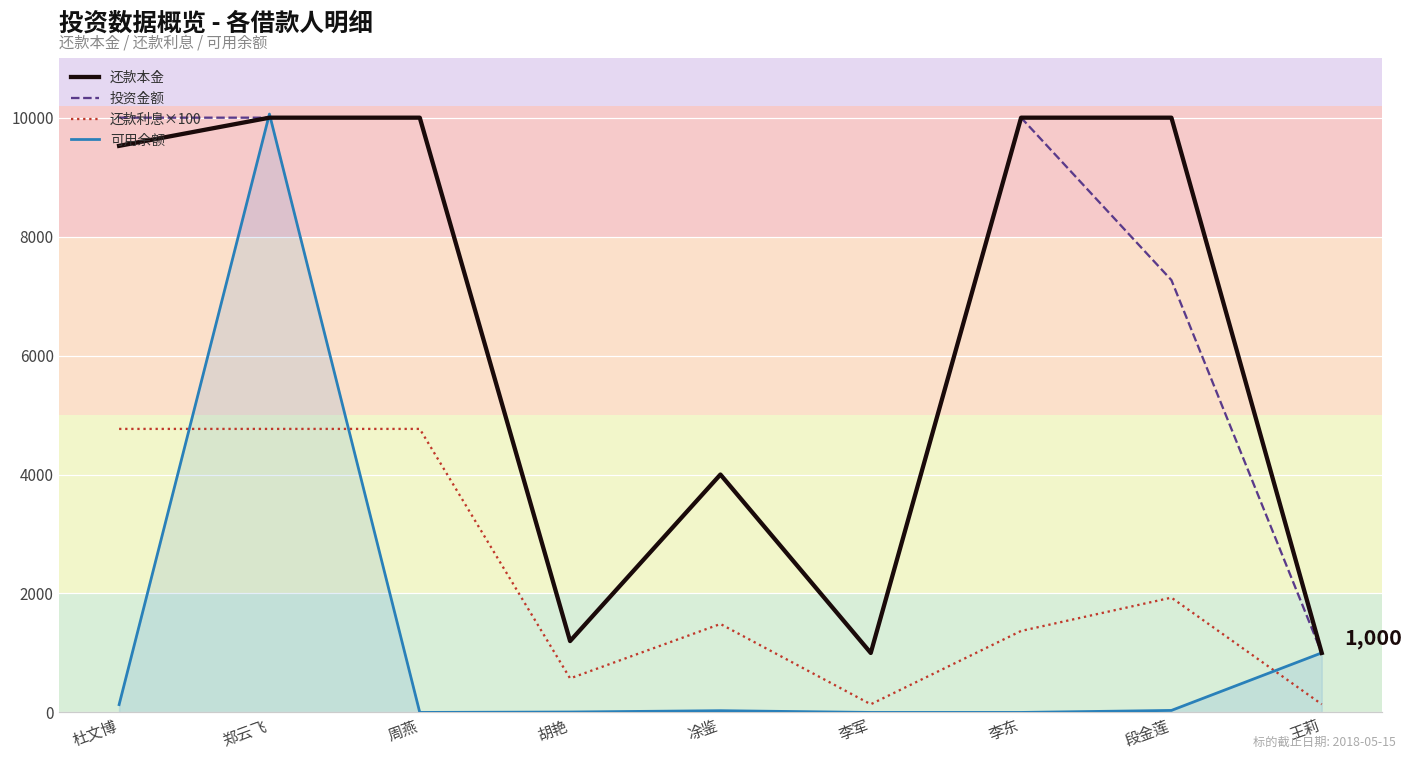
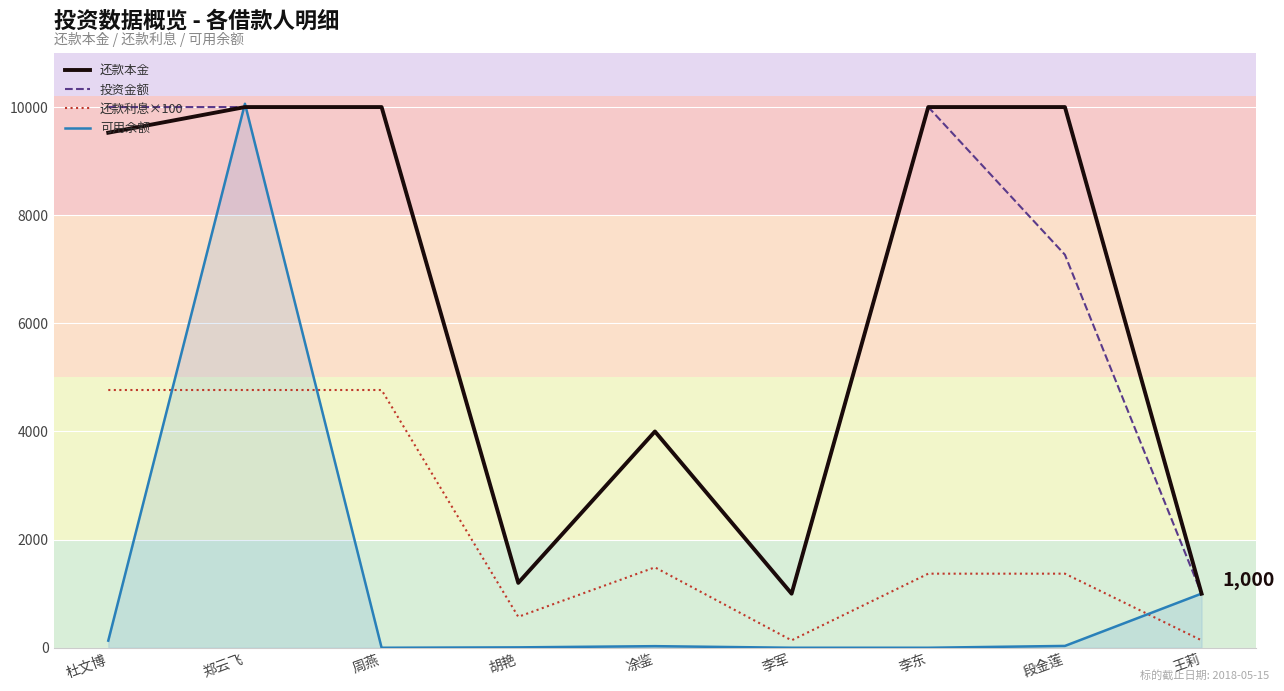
  {
    "还款本金": {
      "杜文博": 9500,
      "段金莲": 10000
    },
    "投资金额": {
      "杜文博": 10000,
      "段金莲": 7300
    },
    "还款利息×100": {
      "杜文博": 4800,
      "郑云飞": 4800,
      "周燕": 4800,
      "胡艳": 600,
      "凃鉴": 1500,
      "李军": 100,
      "李东": 1400,
-     "段金莲": 1900,
+     "段金莲": 1400,
      "王莉": 100
    },
    "可用余额": {
      "杜文博": 100,
      "郑云飞": 10100,
      "周燕": 0,
      "胡艳": 0,
      "凃鉴": 0,
      "李军": 0,
      "李东": 0,
      "段金莲": 0
    }
  }
